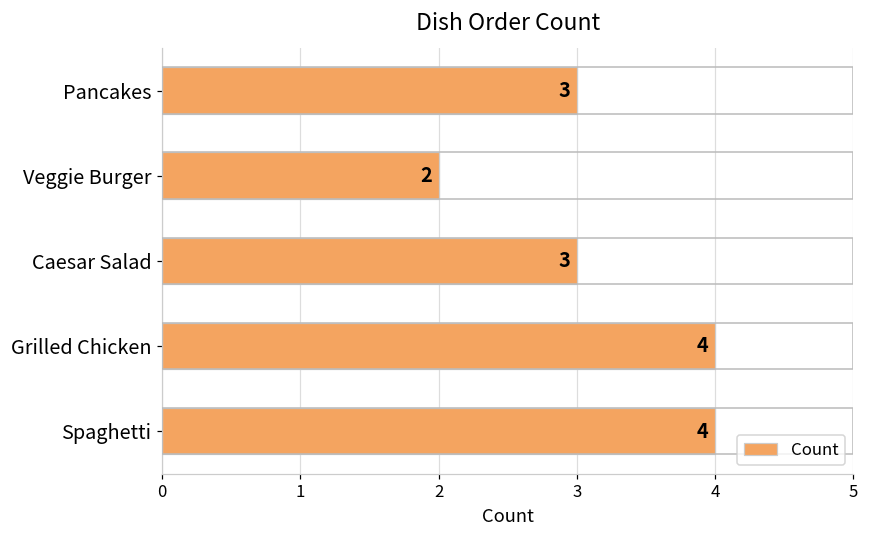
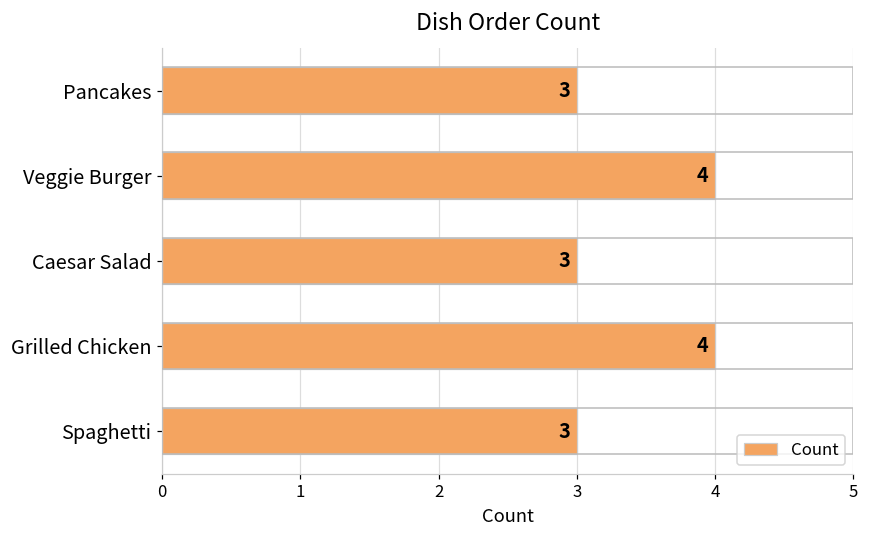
  {
    "Pancakes": 3,
-   "Veggie Burger": 2,
+   "Veggie Burger": 4,
    "Caesar Salad": 3,
    "Grilled Chicken": 4,
-   "Spaghetti": 4
+   "Spaghetti": 3
  }
